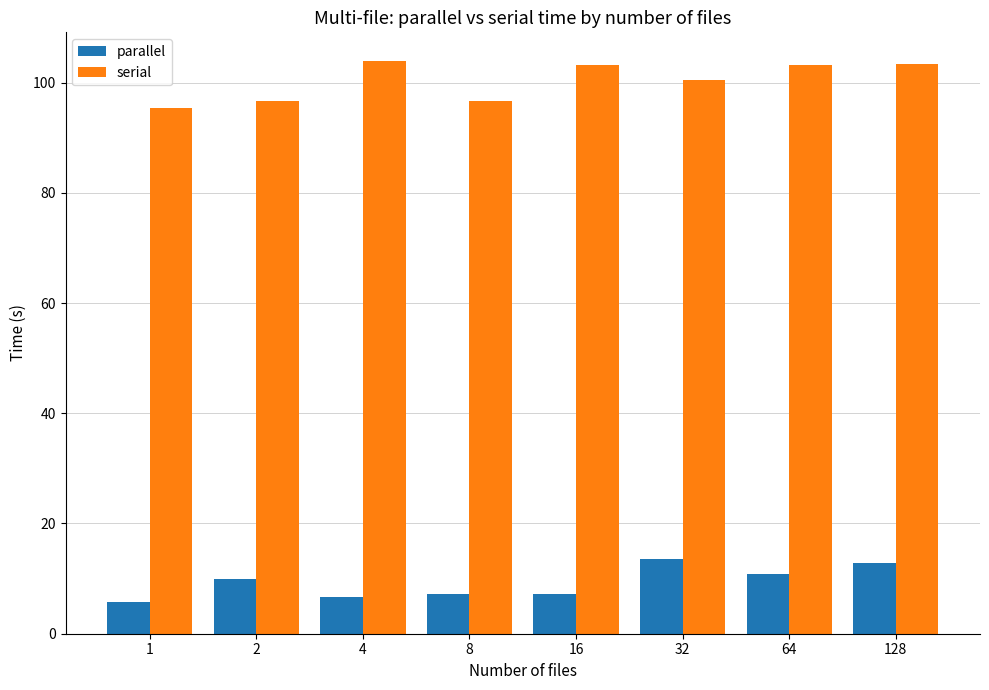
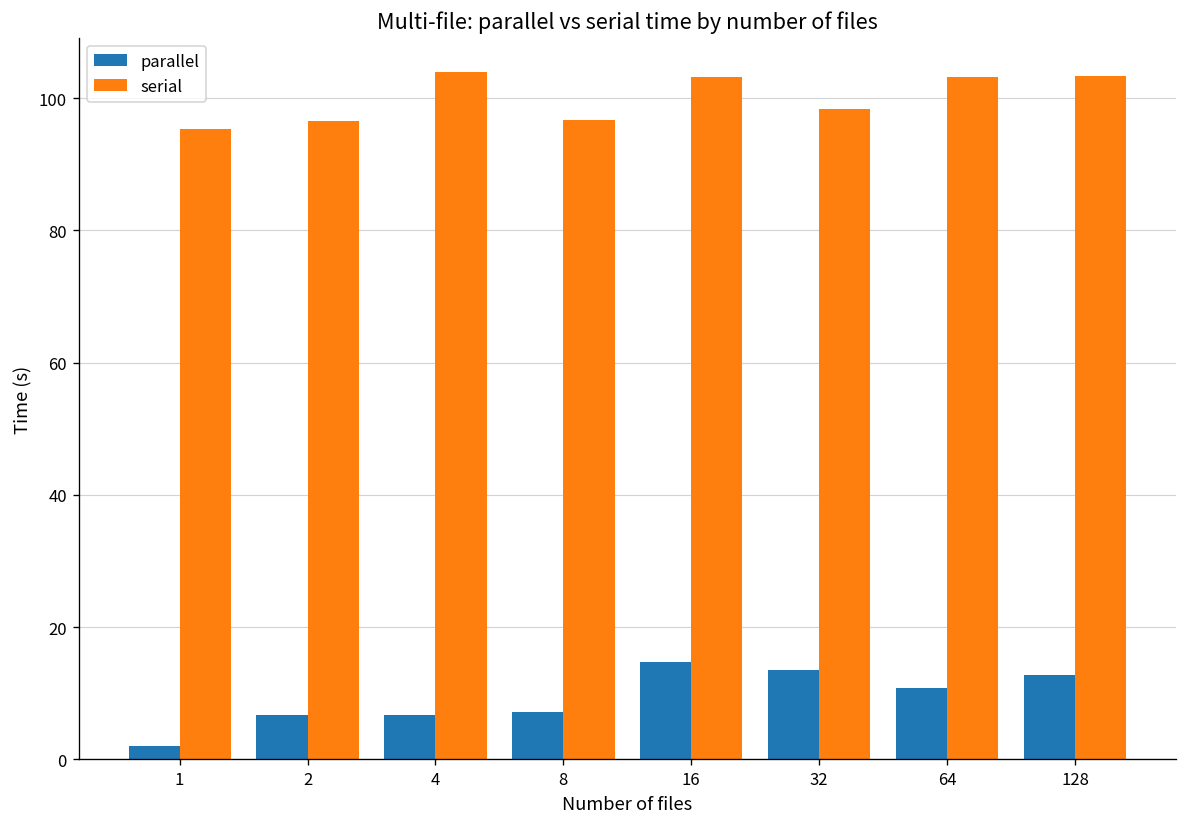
  {
    "parallel": {
-     "1": 6,
-     "2": 10,
+     "1": 2,
+     "2": 7,
      "4": 7,
      "8": 7,
-     "16": 7,
+     "16": 15,
      "32": 14,
      "64": 11,
      "128": 13
    },
    "serial": {
      "1": 95,
      "2": 97,
      "4": 104,
      "8": 97,
      "16": 103,
-     "32": 101,
+     "32": 98,
      "64": 103,
      "128": 103
    }
  }
